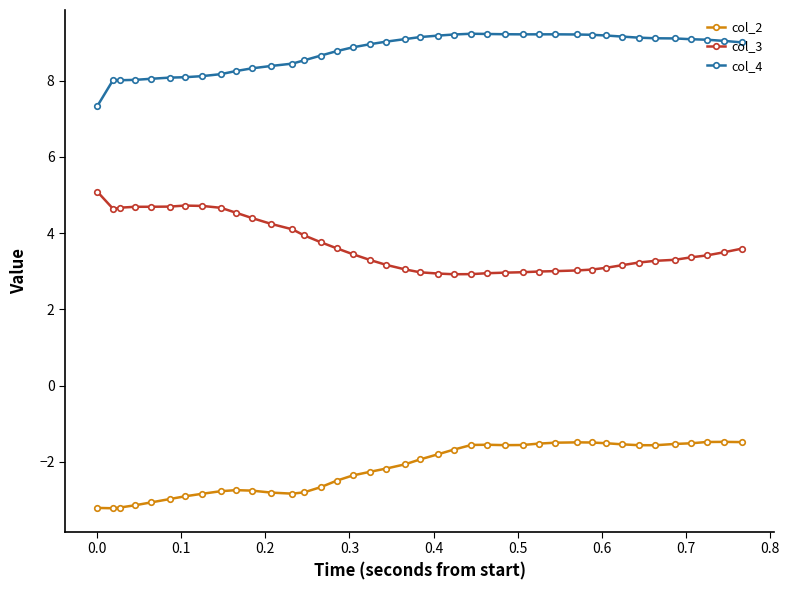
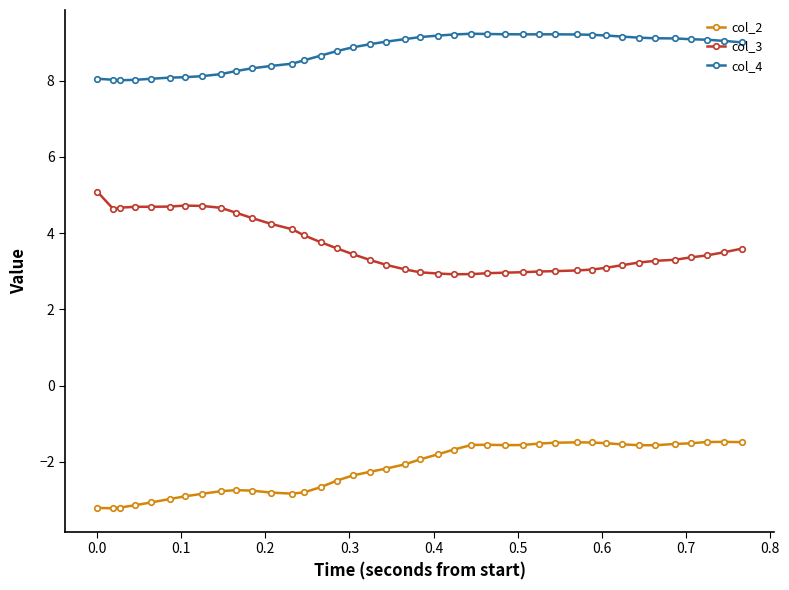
  {
    "col_2": {
      "0.0": -3.2
    },
    "col_3": {
      "0.0": 5.1
    },
    "col_4": {
-     "0.0": 7.3
+     "0.0": 8.0
    }
  }
